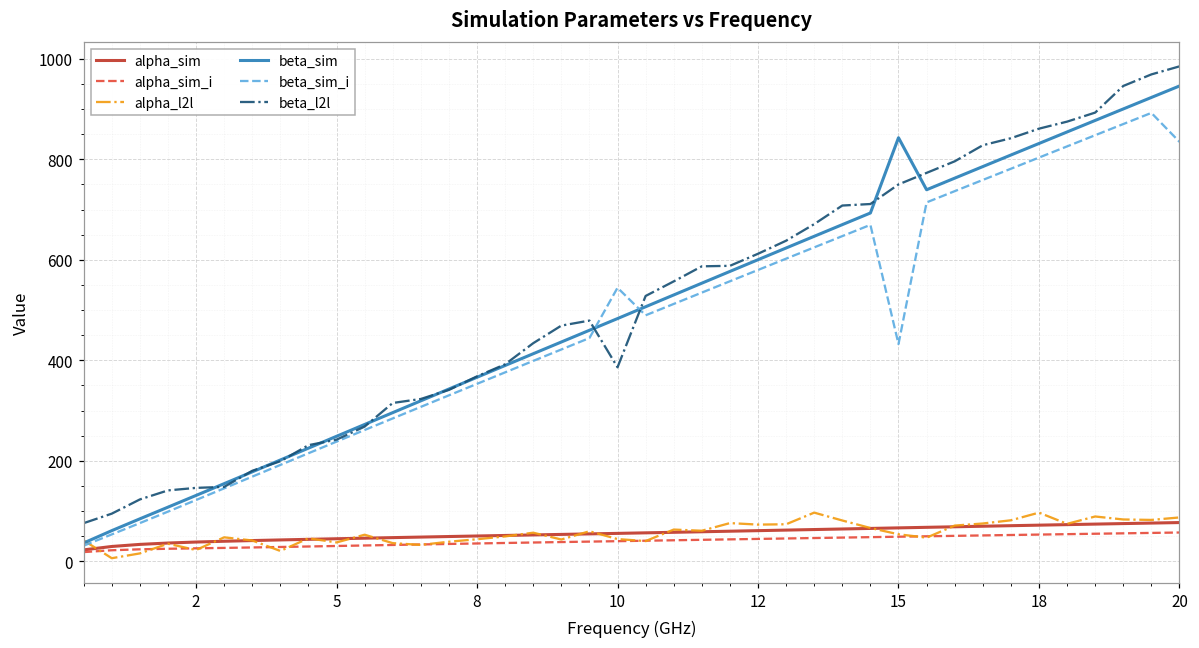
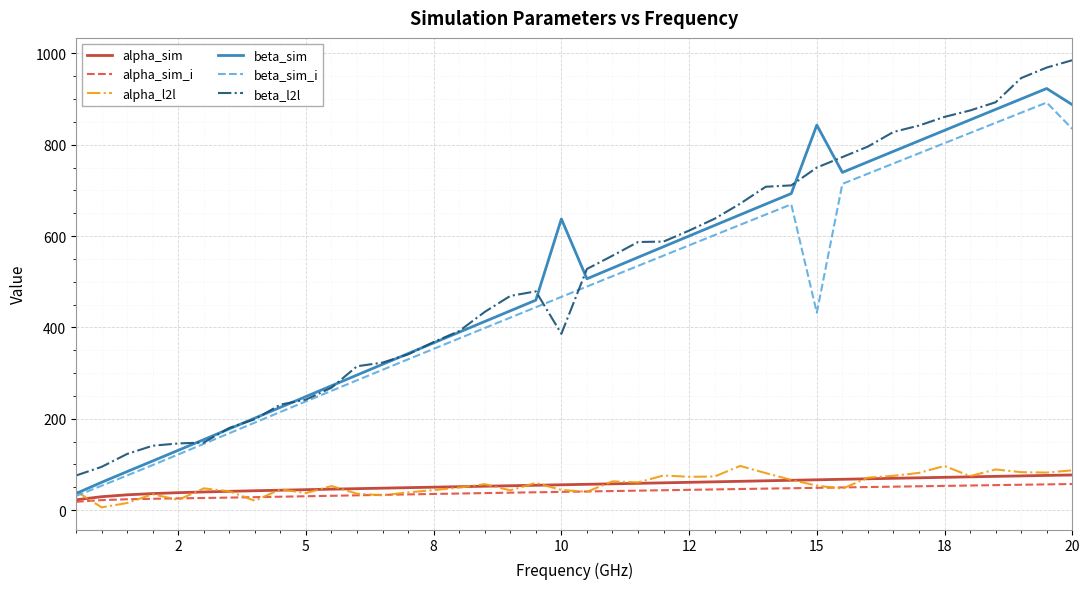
  {
    "alpha_l2l": {
      "5": 40,
      "20": 90
    },
    "beta_sim": {
      "5": 250,
-     "10": 480,
+     "10": 640,
      "15": 840,
-     "20": 950
+     "20": 890
    },
    "beta_sim_i": {
-     "10": 540,
+     "10": 470,
      "15": 430,
      "20": 830
    },
    "beta_l2l": {
      "10": 390,
      "15": 750,
      "20": 990
    }
  }
